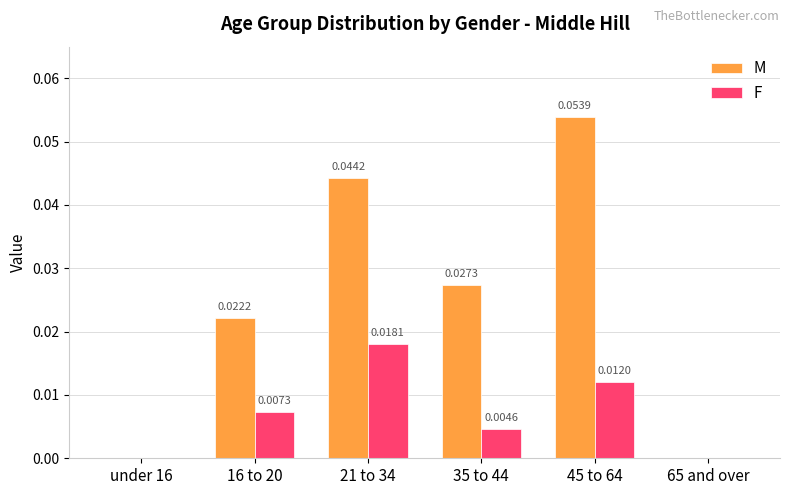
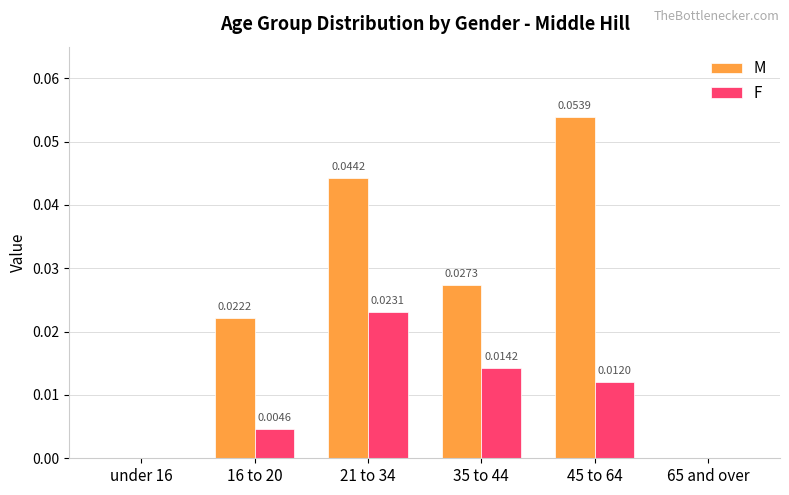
  {
    "M": {
      "16 to 20": 0.0222,
      "21 to 34": 0.0442,
      "35 to 44": 0.0273,
      "45 to 64": 0.0539
    },
    "F": {
-     "16 to 20": 0.0073,
-     "21 to 34": 0.0181,
-     "35 to 44": 0.0046,
+     "16 to 20": 0.0046,
+     "21 to 34": 0.0231,
+     "35 to 44": 0.0142,
      "45 to 64": 0.0120
    }
  }
